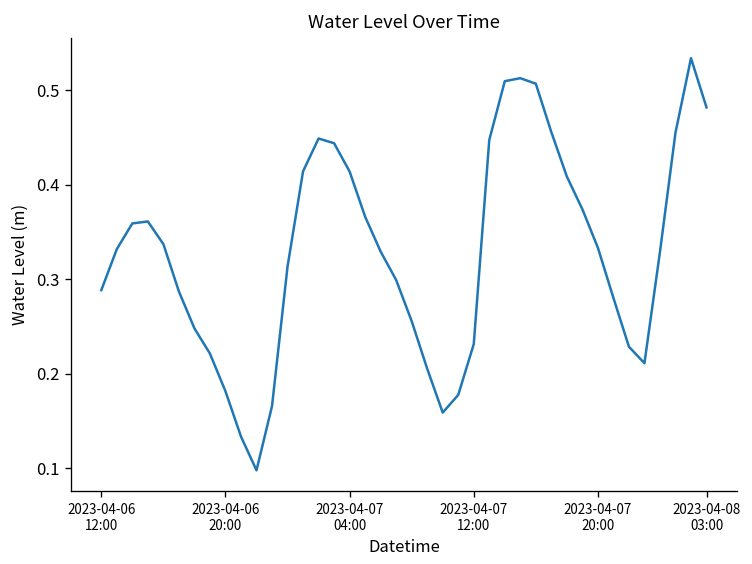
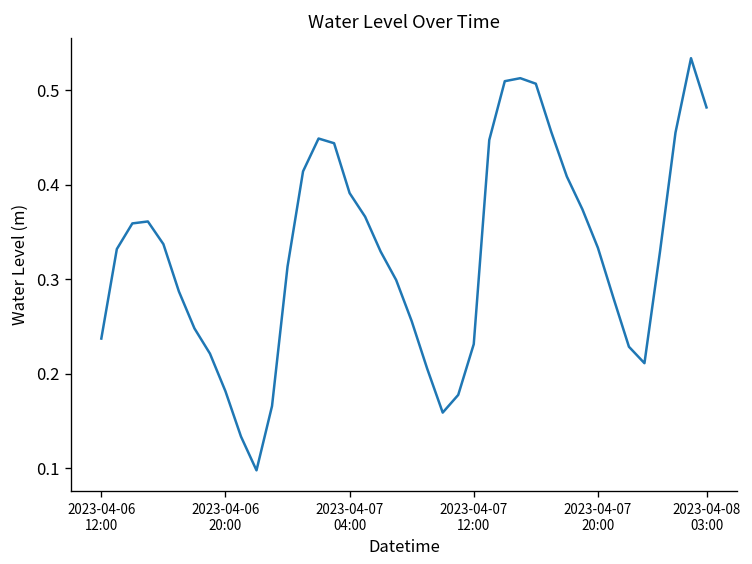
  {
-   "2023-04-06 12:00": 0.29,
+   "2023-04-06 12:00": 0.24,
    "2023-04-06 20:00": 0.18,
-   "2023-04-07 04:00": 0.41,
+   "2023-04-07 04:00": 0.39,
    "2023-04-07 12:00": 0.23,
    "2023-04-07 20:00": 0.33,
    "2023-04-08 03:00": 0.48
  }
